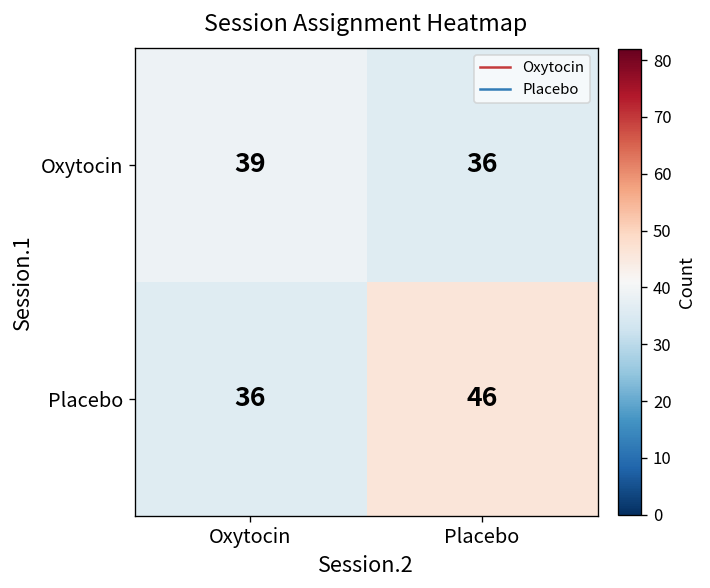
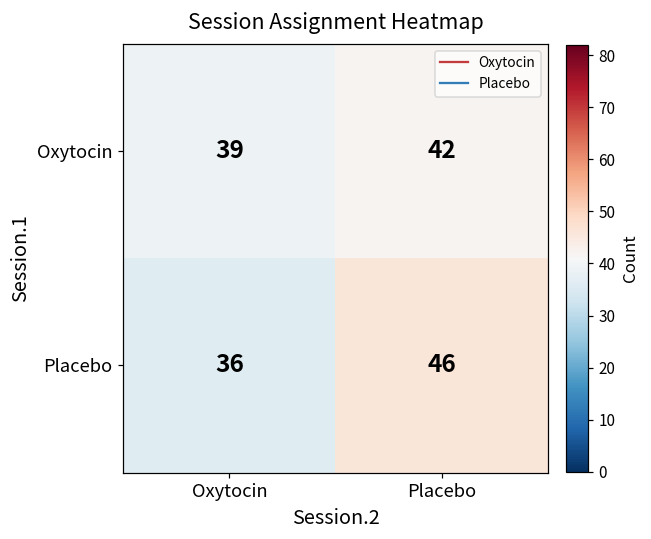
  {
    "Oxytocin": {
      "Oxytocin": 39,
-     "Placebo": 36
+     "Placebo": 42
    },
    "Placebo": {
      "Oxytocin": 36,
      "Placebo": 46
    }
  }
